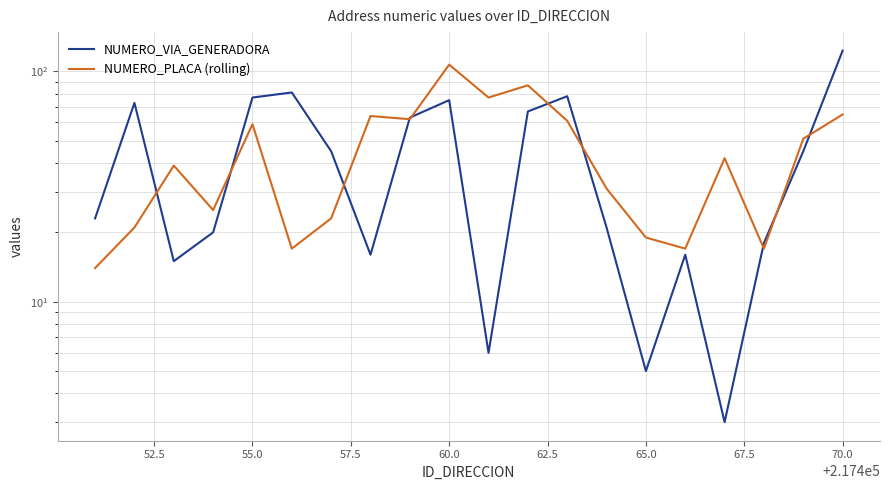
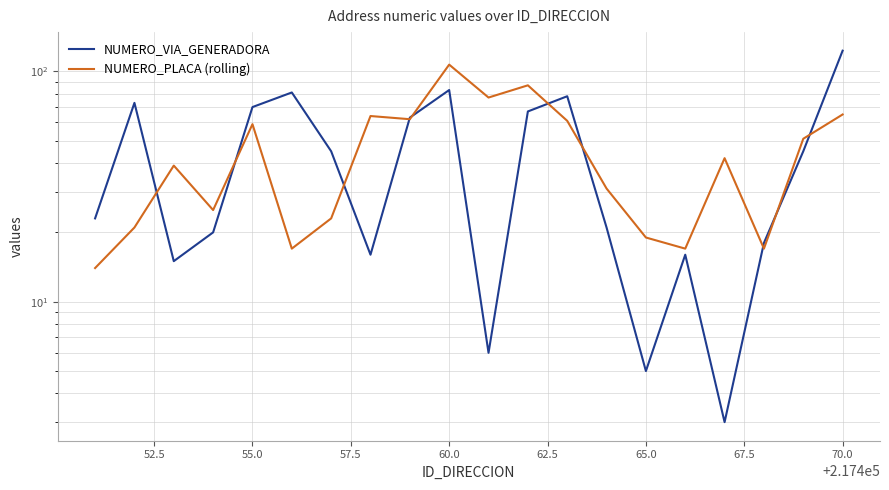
  {
    "NUMERO_VIA_GENERADORA": {
-     "55.0": 77,
-     "60.0": 75,
+     "55.0": 70,
+     "60.0": 83,
      "65.0": 5,
      "70.0": 120
    },
    "NUMERO_PLACA (rolling)": {
      "55.0": 59,
      "60.0": 110,
      "65.0": 19,
      "70.0": 65
    }
  }
